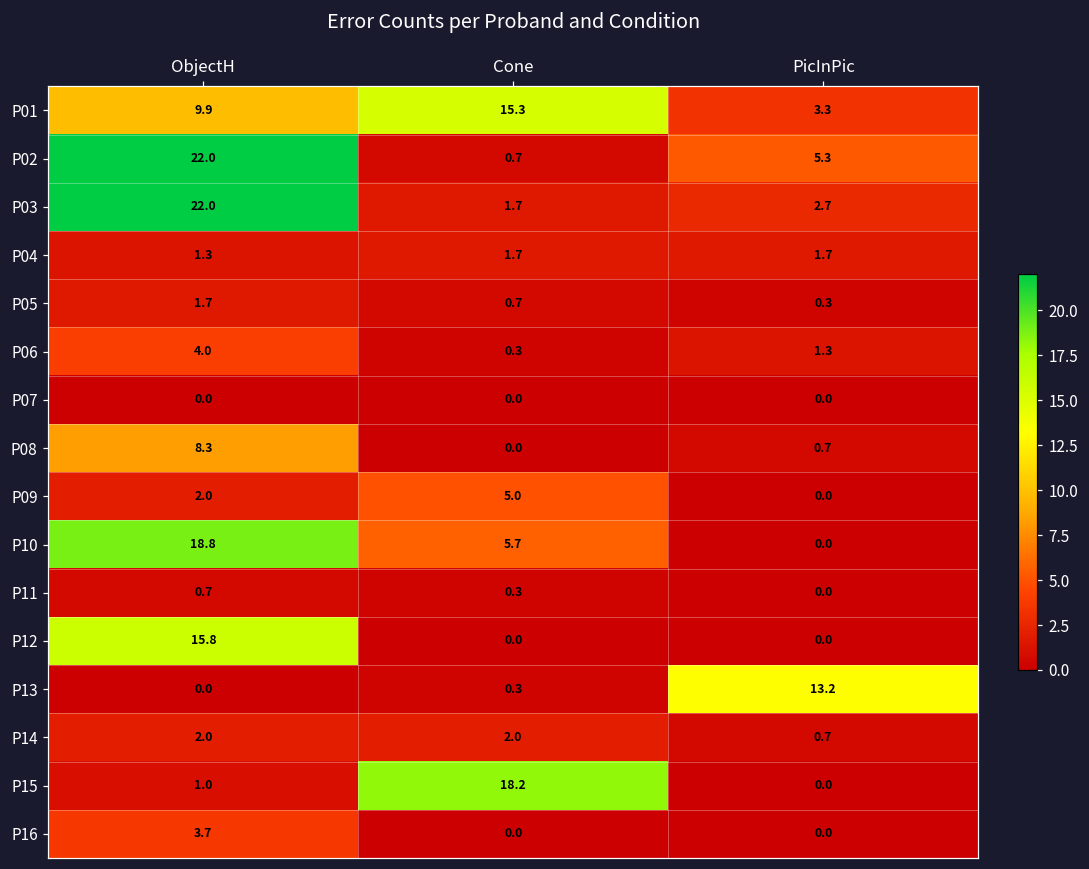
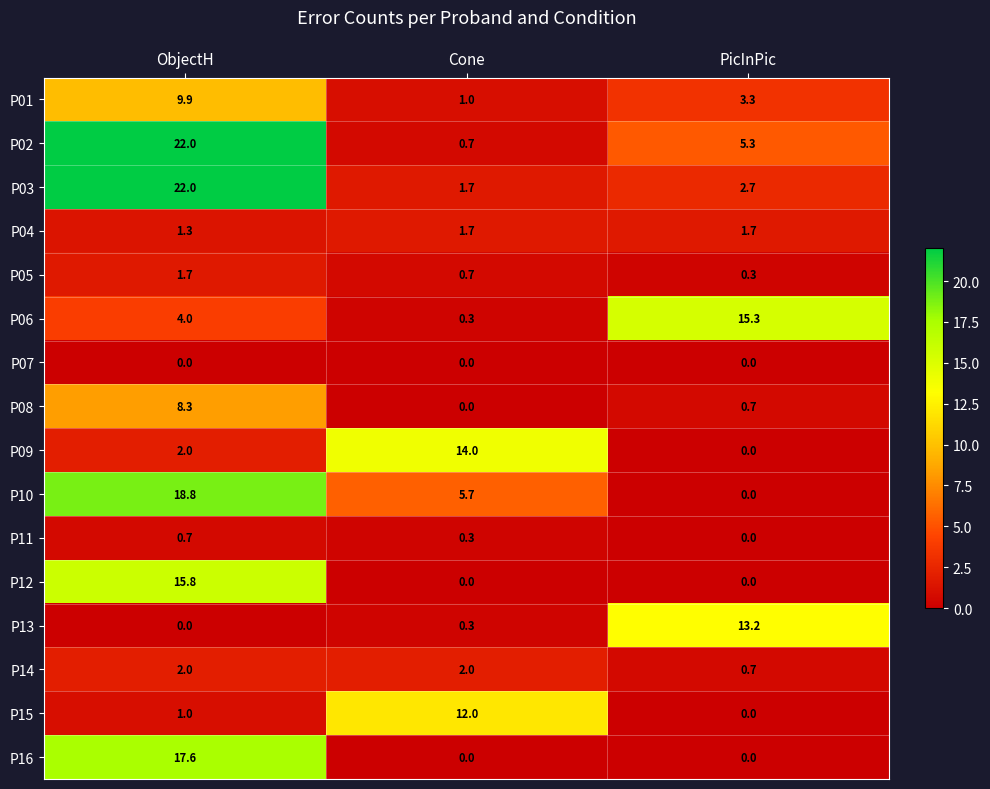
  {
    "P01": {
      "ObjectH": 9.9,
-     "Cone": 15.3,
+     "Cone": 1.0,
      "PicInPic": 3.3
    },
    "P02": {
      "ObjectH": 22.0,
      "Cone": 0.7,
      "PicInPic": 5.3
    },
    "P03": {
      "ObjectH": 22.0,
      "Cone": 1.7,
      "PicInPic": 2.7
    },
    "P04": {
      "ObjectH": 1.3,
      "Cone": 1.7,
      "PicInPic": 1.7
    },
    "P05": {
      "ObjectH": 1.7,
      "Cone": 0.7,
      "PicInPic": 0.3
    },
    "P06": {
      "ObjectH": 4.0,
      "Cone": 0.3,
-     "PicInPic": 1.3
+     "PicInPic": 15.3
    },
    "P07": {
      "ObjectH": 0.0,
      "Cone": 0.0,
      "PicInPic": 0.0
    },
    "P08": {
      "ObjectH": 8.3,
      "Cone": 0.0,
      "PicInPic": 0.7
    },
    "P09": {
      "ObjectH": 2.0,
-     "Cone": 5.0,
+     "Cone": 14.0,
      "PicInPic": 0.0
    },
    "P10": {
      "ObjectH": 18.8,
      "Cone": 5.7,
      "PicInPic": 0.0
    },
    "P11": {
      "ObjectH": 0.7,
      "Cone": 0.3,
      "PicInPic": 0.0
    },
    "P12": {
      "ObjectH": 15.8,
      "Cone": 0.0,
      "PicInPic": 0.0
    },
    "P13": {
      "ObjectH": 0.0,
      "Cone": 0.3,
      "PicInPic": 13.2
    },
    "P14": {
      "ObjectH": 2.0,
      "Cone": 2.0,
      "PicInPic": 0.7
    },
    "P15": {
      "ObjectH": 1.0,
-     "Cone": 18.2,
+     "Cone": 12.0,
      "PicInPic": 0.0
    },
    "P16": {
-     "ObjectH": 3.7,
+     "ObjectH": 17.6,
      "Cone": 0.0,
      "PicInPic": 0.0
    }
  }
